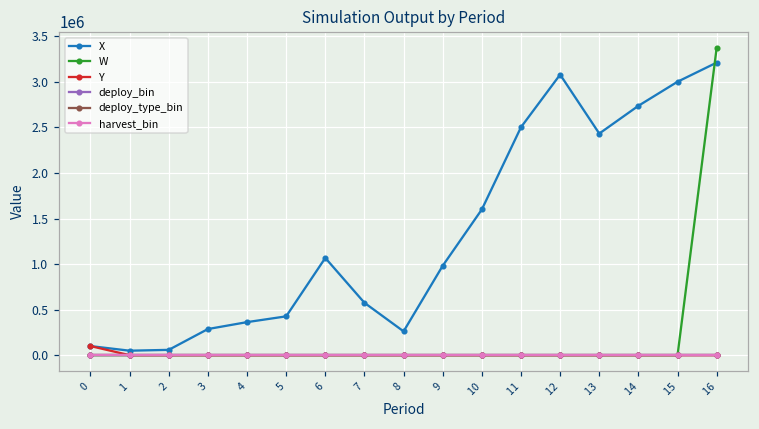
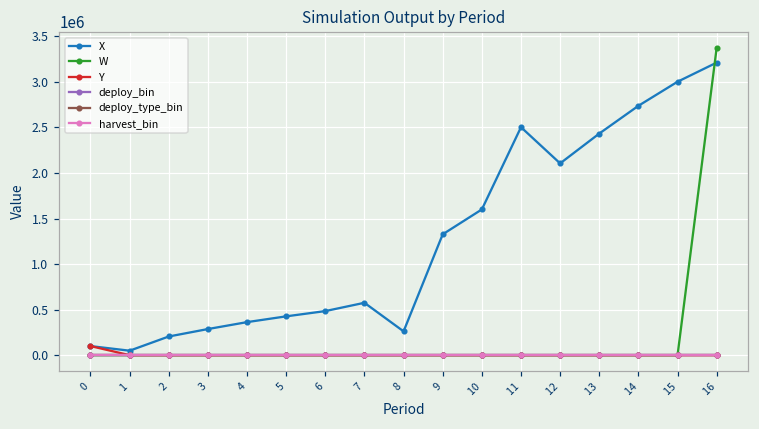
  {
    "X": {
      "1": 0,
-     "2": 100000,
+     "2": 200000,
      "3": 300000,
      "4": 400000,
      "5": 400000,
-     "6": 1100000,
+     "6": 500000,
      "7": 600000,
      "8": 300000,
-     "9": 1000000,
+     "9": 1300000,
      "10": 1600000,
      "11": 2500000,
-     "12": 3100000,
+     "12": 2100000,
      "13": 2400000,
      "14": 2700000,
      "15": 3000000,
      "16": 3200000
    },
    "W": {
      "16": 3400000
    }
  }
